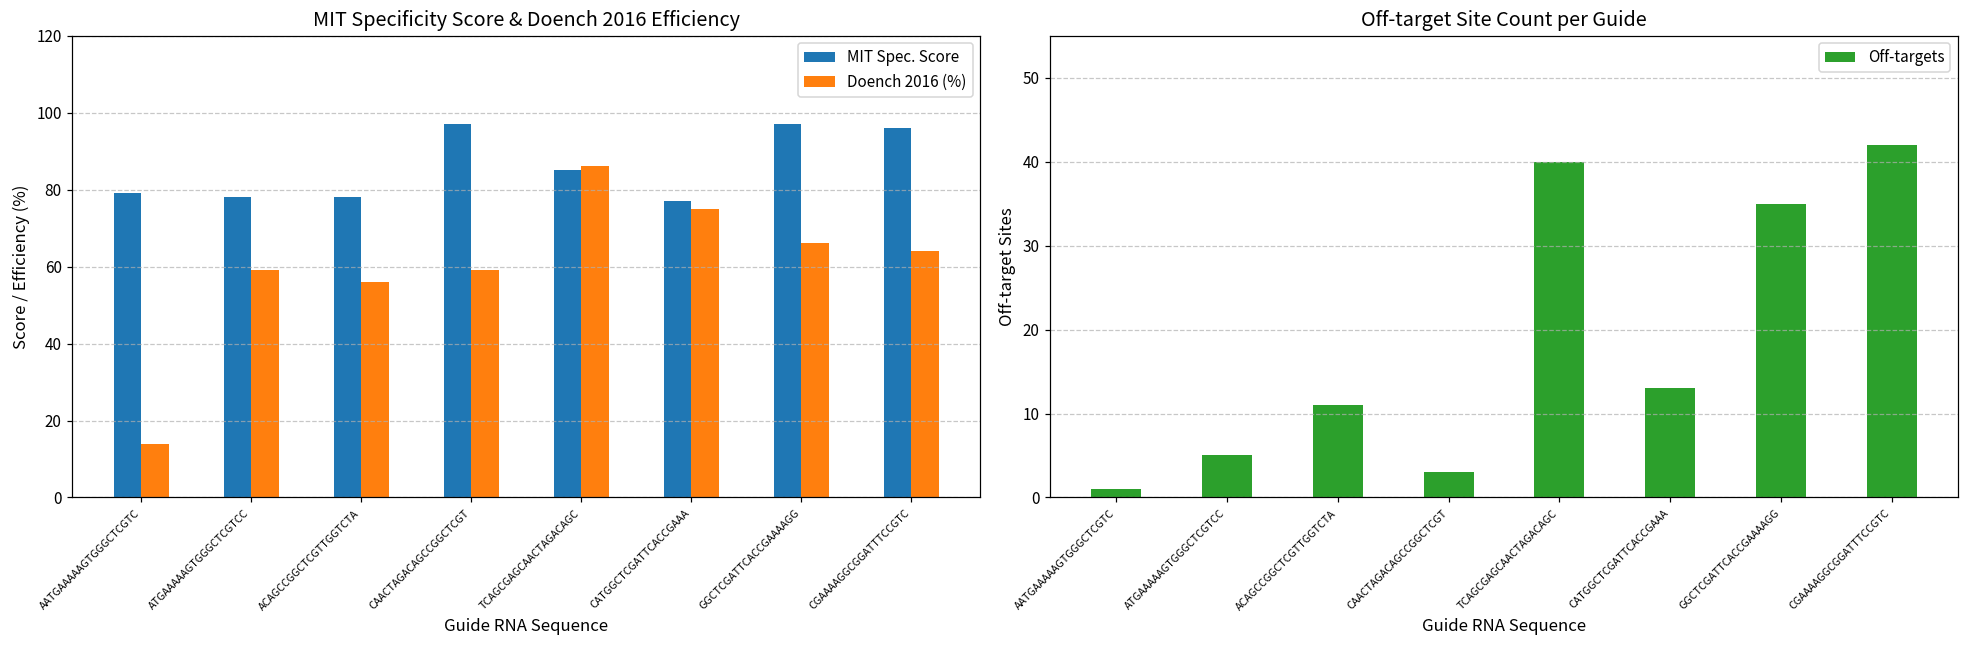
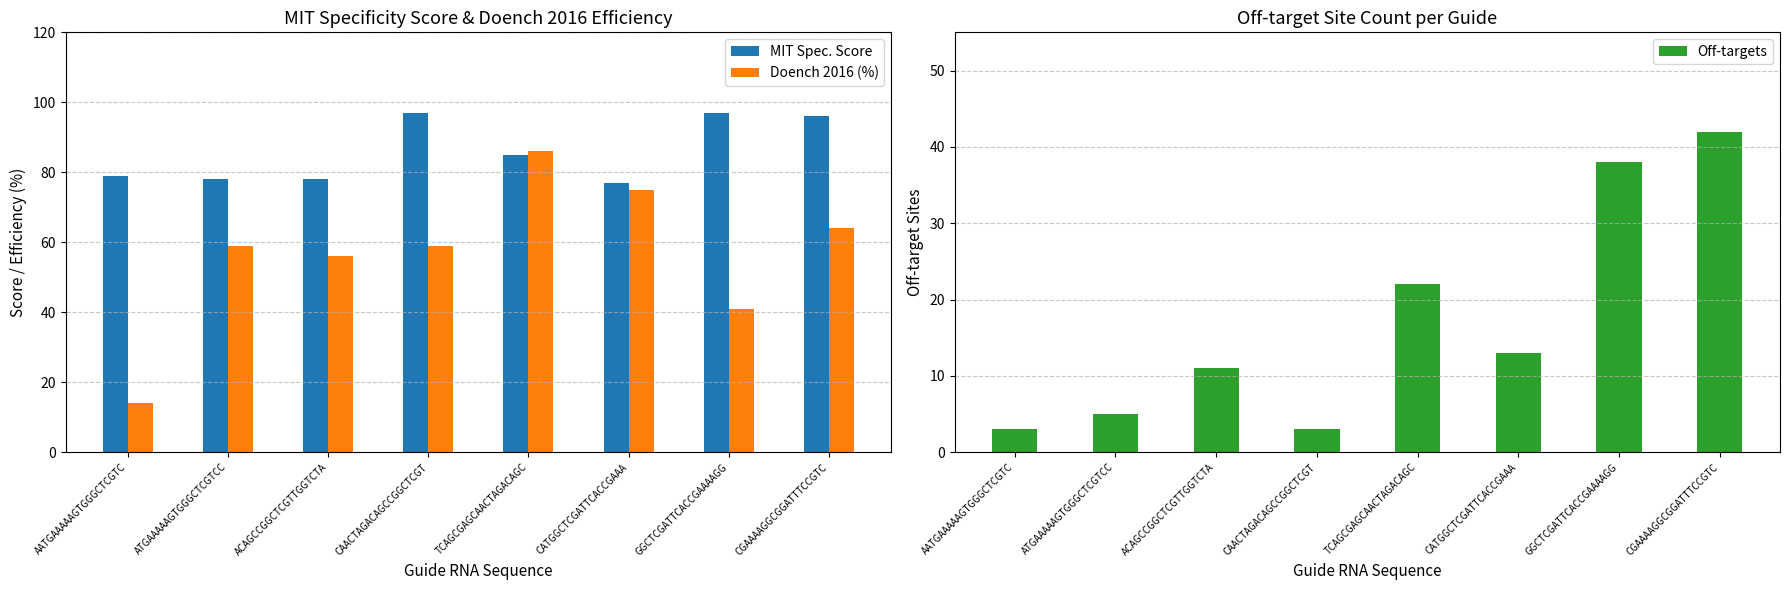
  {
    "MIT Specificity Score & Doench 2016 Efficiency": {
      "MIT Spec. Score": {
        "AATGAAAAAGTGGGCTCGTC": 79,
        "ATGAAAAAGTGGGCTCGTCC": 78,
        "ACAGCCGGCTCGTTGGTCTA": 78,
        "CAACTAGACAGCCGGCTCGT": 97,
        "TCAGCGAGCAACTAGACAGC": 85,
        "CATGGCTCGATTCACCGAAA": 77,
        "GGCTCGATTCACCGAAAAGG": 97,
        "CGAAAAGGCGGATTTCCGTC": 96
      },
      "Doench 2016 (%)": {
        "AATGAAAAAGTGGGCTCGTC": 14,
        "ATGAAAAAGTGGGCTCGTCC": 59,
        "ACAGCCGGCTCGTTGGTCTA": 56,
        "CAACTAGACAGCCGGCTCGT": 59,
        "TCAGCGAGCAACTAGACAGC": 86,
        "CATGGCTCGATTCACCGAAA": 75,
-       "GGCTCGATTCACCGAAAAGG": 66,
+       "GGCTCGATTCACCGAAAAGG": 41,
        "CGAAAAGGCGGATTTCCGTC": 64
      }
    },
    "Off-target Site Count per Guide": {
-     "AATGAAAAAGTGGGCTCGTC": 1,
+     "AATGAAAAAGTGGGCTCGTC": 3,
      "ATGAAAAAGTGGGCTCGTCC": 5,
      "ACAGCCGGCTCGTTGGTCTA": 11,
      "CAACTAGACAGCCGGCTCGT": 3,
-     "TCAGCGAGCAACTAGACAGC": 40,
+     "TCAGCGAGCAACTAGACAGC": 22,
      "CATGGCTCGATTCACCGAAA": 13,
-     "GGCTCGATTCACCGAAAAGG": 35,
+     "GGCTCGATTCACCGAAAAGG": 38,
      "CGAAAAGGCGGATTTCCGTC": 42
    }
  }
